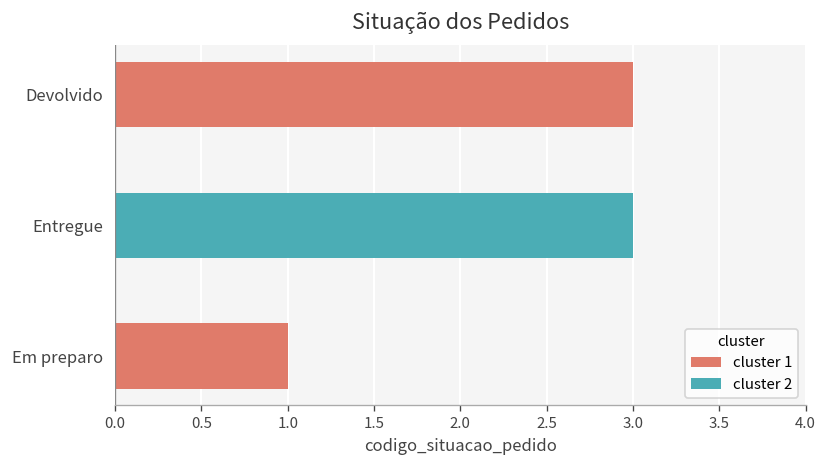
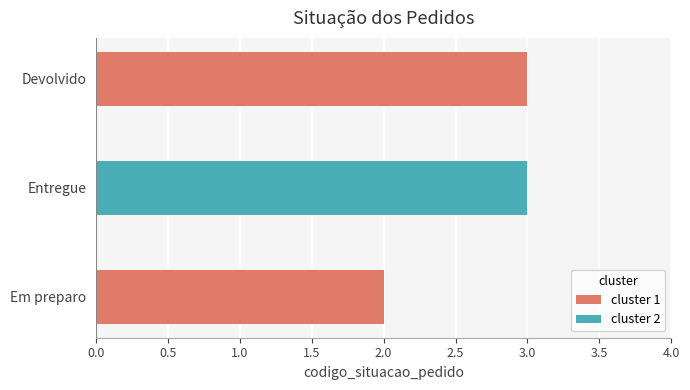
  {
    "Devolvido": 3,
    "Entregue": 3,
-   "Em preparo": 1
+   "Em preparo": 2
  }
